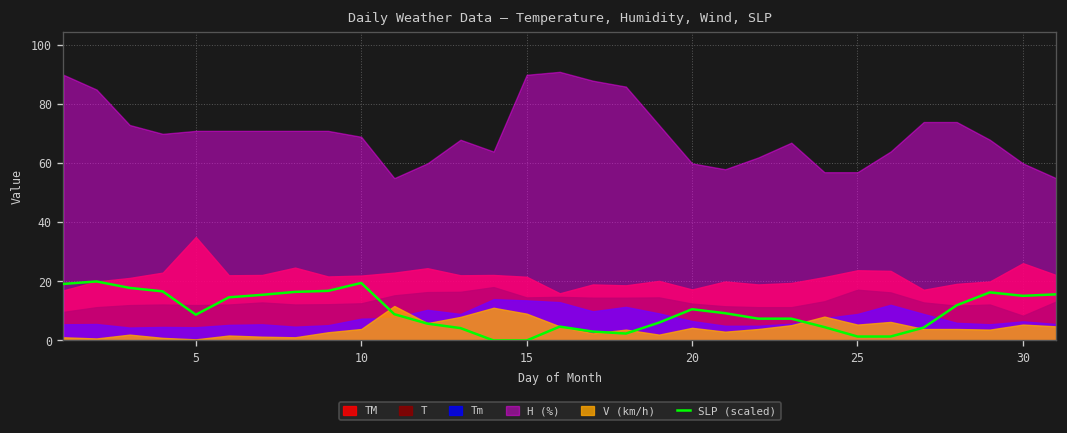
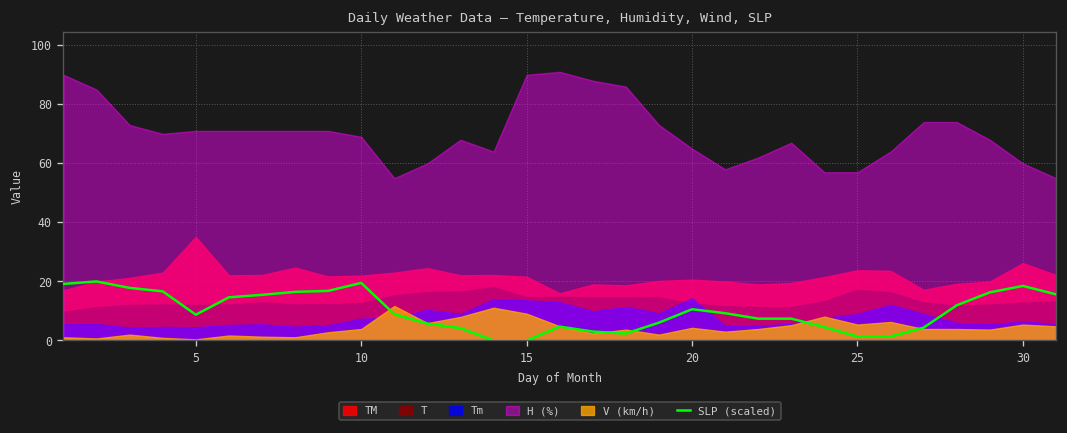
  {
    "SLP (scaled)": {
      "5": 9,
      "10": 19,
      "15": 0,
      "20": 11,
      "25": 1,
-     "30": 15
+     "30": 18
    },
    "TM": {
      "5": 35,
      "10": 22,
      "15": 22,
-     "20": 17,
+     "20": 21,
      "25": 24,
      "30": 26
    },
    "T": {
      "5": 12,
      "10": 13,
      "20": 13,
      "25": 17,
-     "30": 8
+     "30": 13
    },
    "Tm": {
      "5": 5,
      "10": 7,
-     "20": 7,
+     "20": 14,
      "25": 9,
      "30": 7
    },
    "H (%)": {
      "5": 71,
      "10": 69,
      "15": 90,
-     "20": 60,
+     "20": 65,
      "25": 57,
      "30": 60
    },
    "V (km/h)": {
      "10": 4,
      "15": 9,
      "20": 4,
      "25": 5,
      "30": 5
    }
  }
